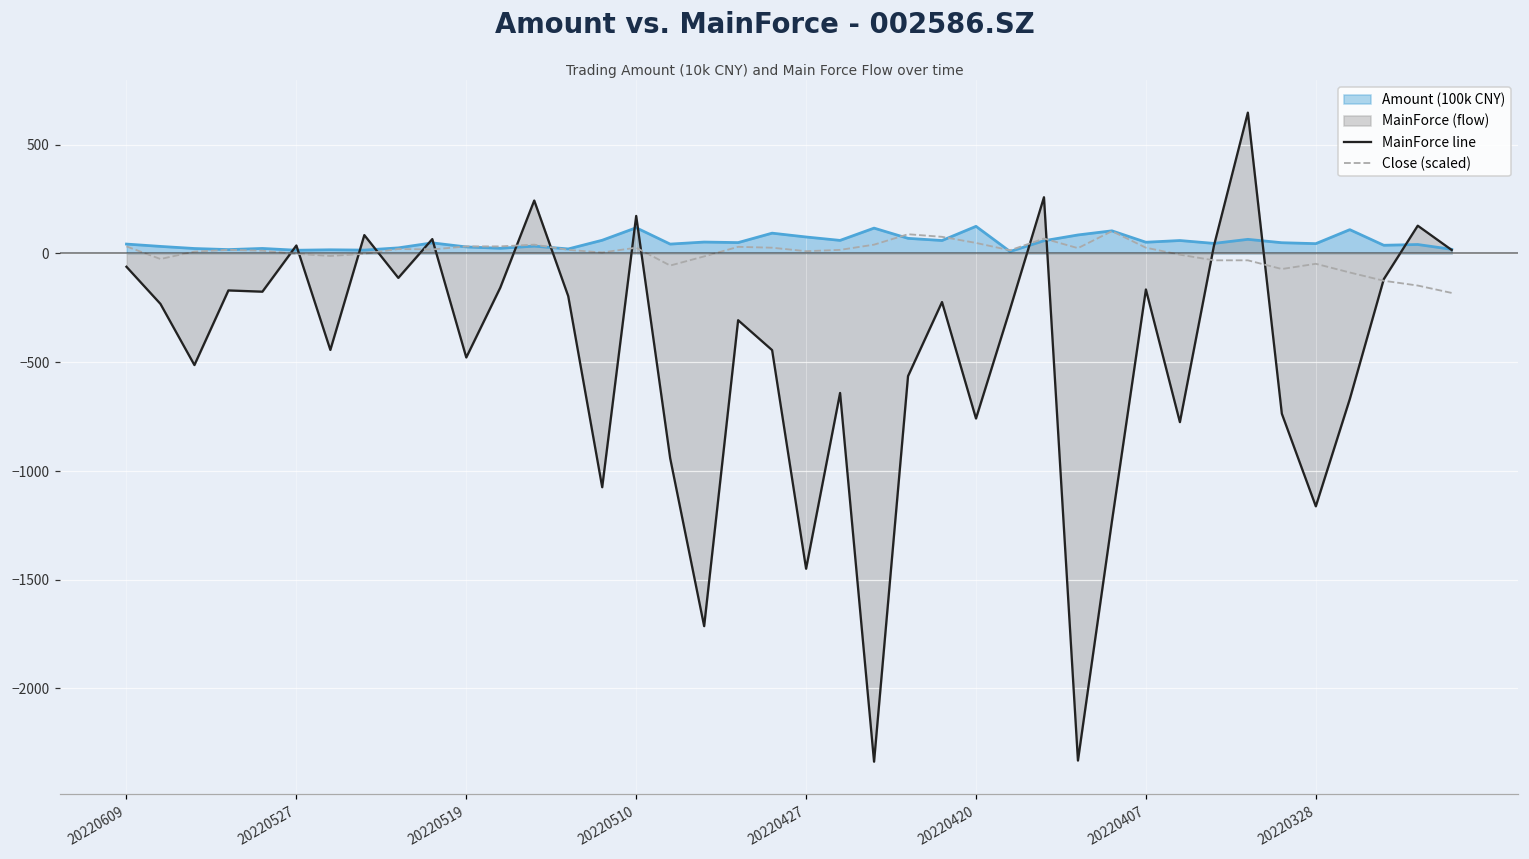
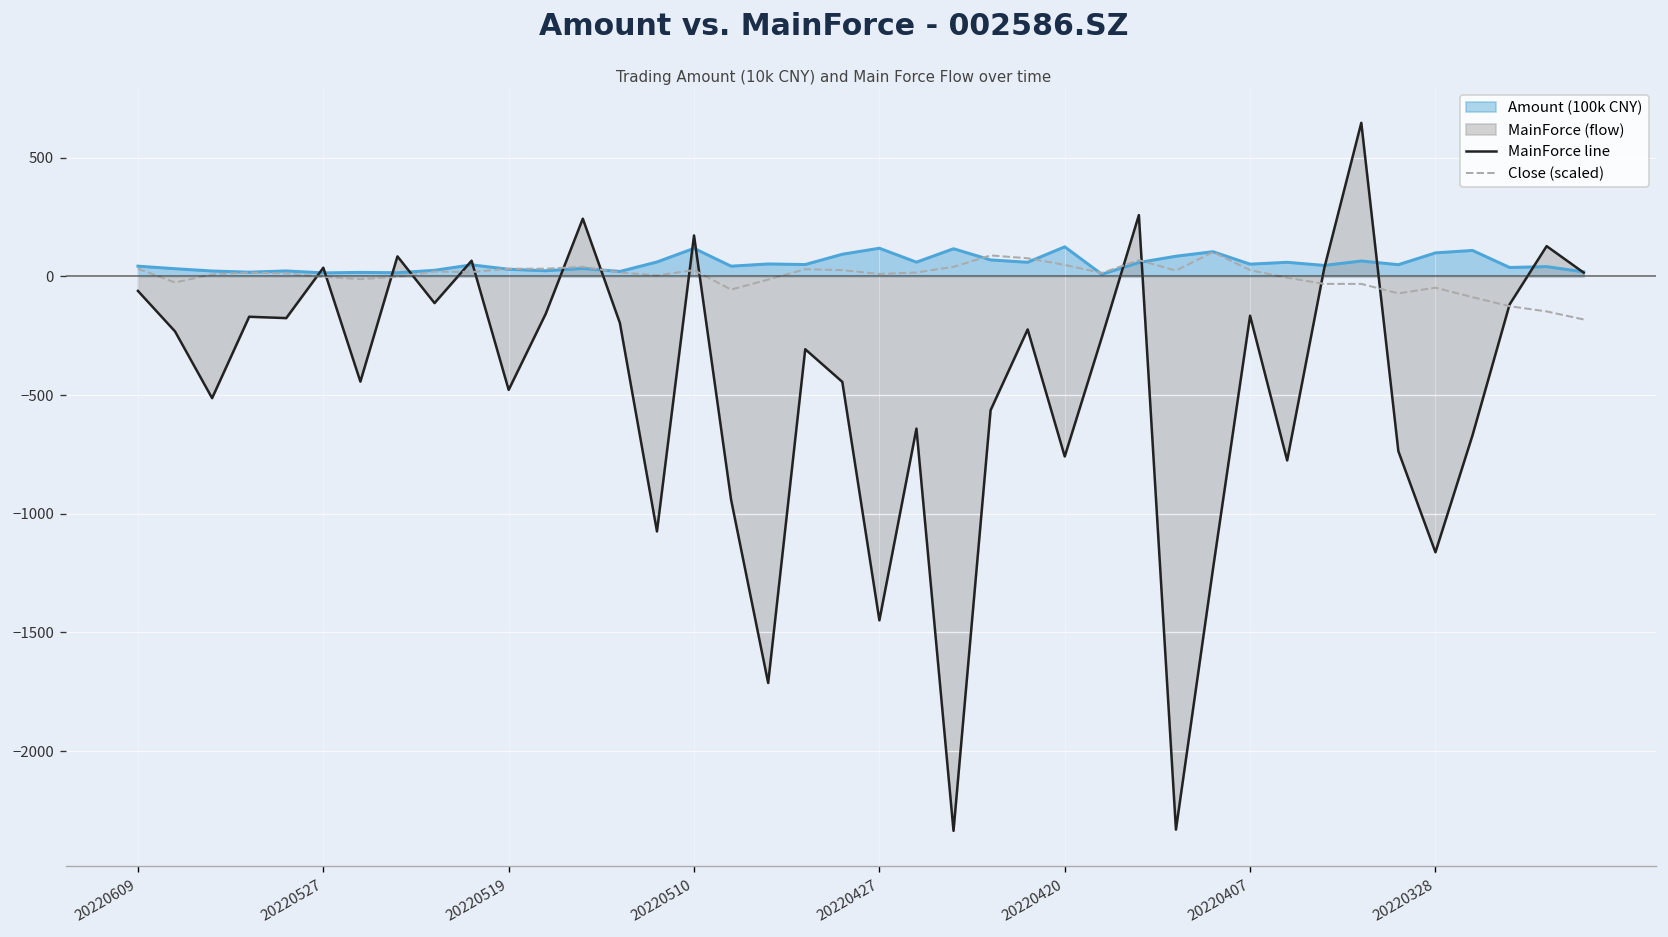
  {
    "Amount (100k CNY)": {
      "20220527": 10,
      "20220510": 120,
-     "20220427": 80,
+     "20220427": 120,
      "20220420": 120,
      "20220407": 50,
-     "20220328": 50
+     "20220328": 100
    },
    "MainForce line": {
      "20220609": -60,
      "20220519": -480,
      "20220427": -1450,
      "20220420": -760,
      "20220407": -170,
      "20220328": -1160
    }
  }
